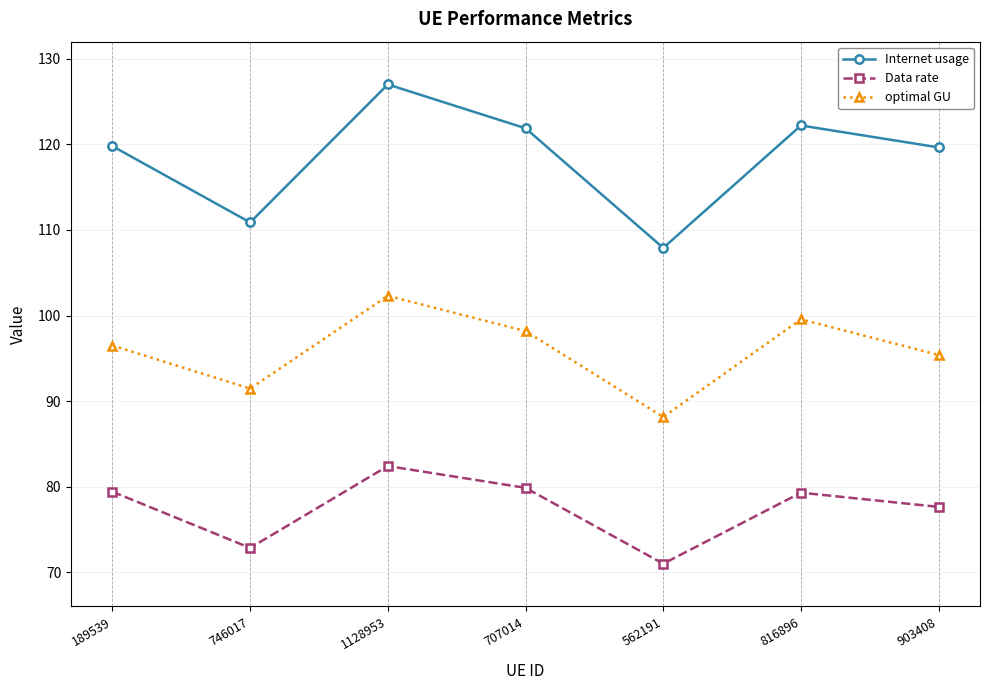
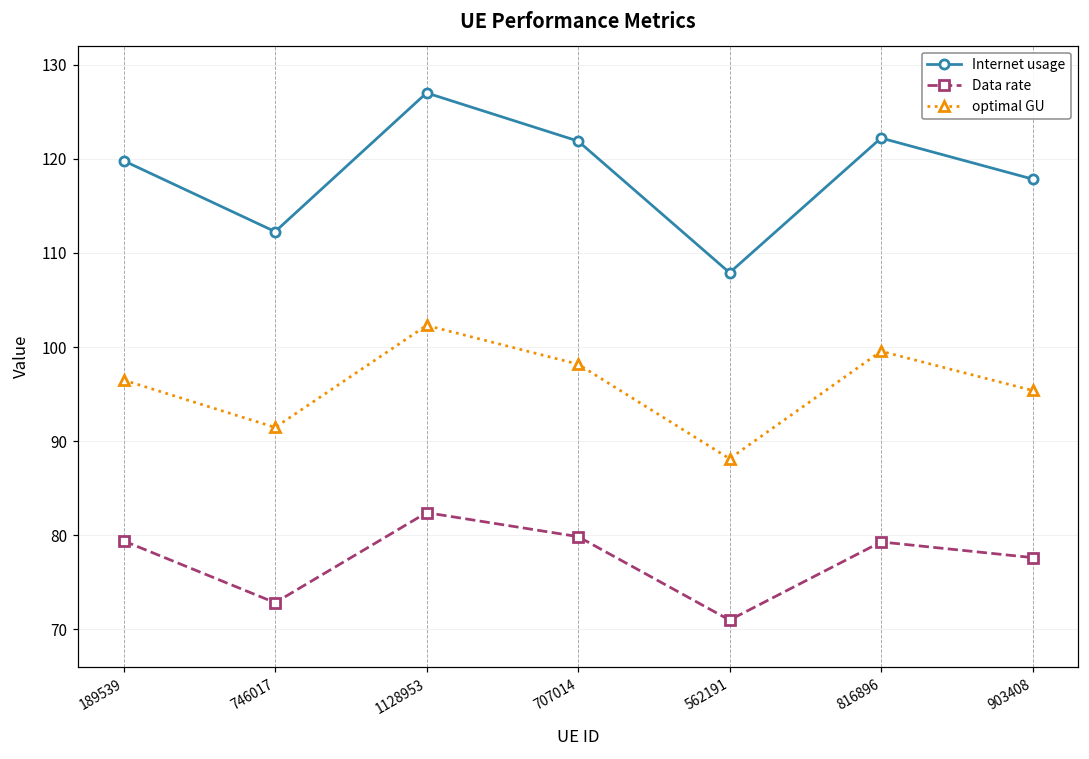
  {
    "Internet usage": {
      "189539": 120,
-     "746017": 111,
+     "746017": 112,
      "1128953": 127,
      "707014": 122,
      "562191": 108,
      "816896": 122,
-     "903408": 120
+     "903408": 118
    },
    "Data rate": {
      "189539": 79,
      "746017": 73,
      "1128953": 82,
      "707014": 80,
      "562191": 71,
      "816896": 79,
      "903408": 78
    },
    "optimal GU": {
      "189539": 96,
      "746017": 91,
      "1128953": 102,
      "707014": 98,
      "562191": 88,
      "816896": 100,
      "903408": 95
    }
  }
